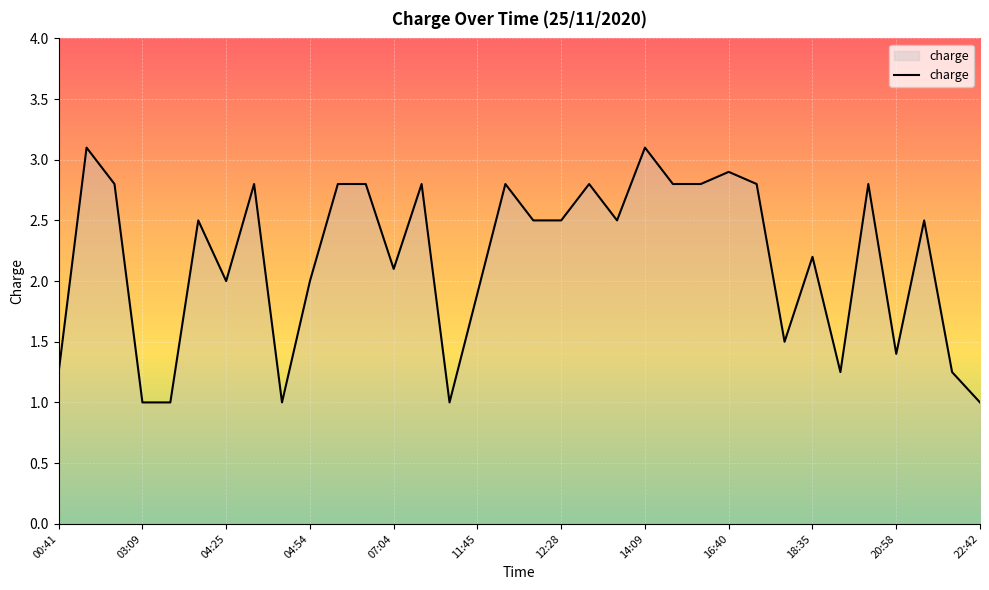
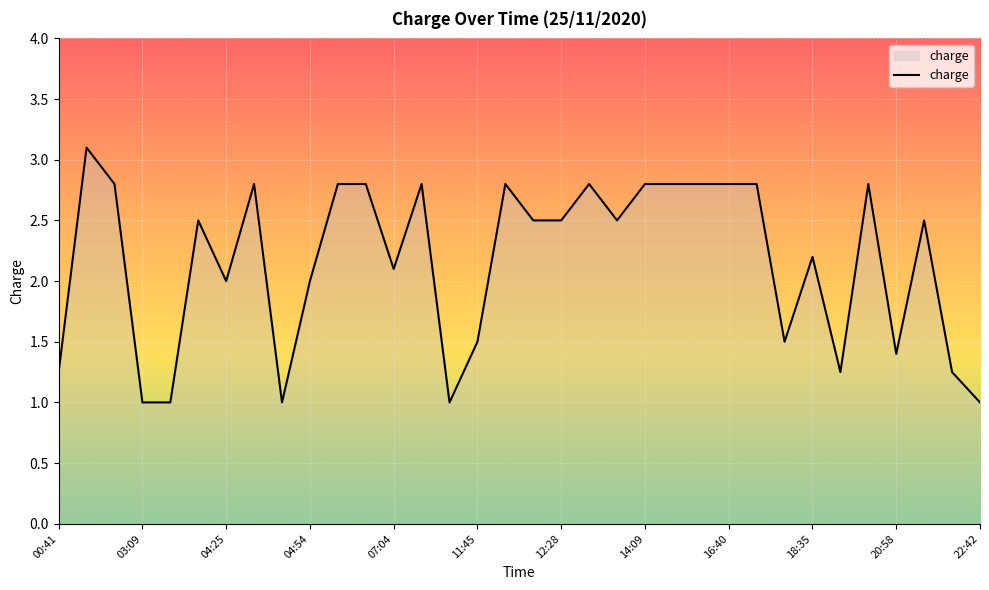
  {
    "00:41": 1.25,
    "03:09": 1.0,
    "04:25": 2.0,
    "04:54": 2.0,
    "07:04": 2.1,
-   "11:45": 1.9,
+   "11:45": 1.5,
    "12:28": 2.5,
-   "14:09": 3.1,
-   "16:40": 2.9,
+   "14:09": 2.8,
+   "16:40": 2.8,
    "18:35": 2.2,
    "20:58": 1.4,
    "22:42": 1.0
  }
